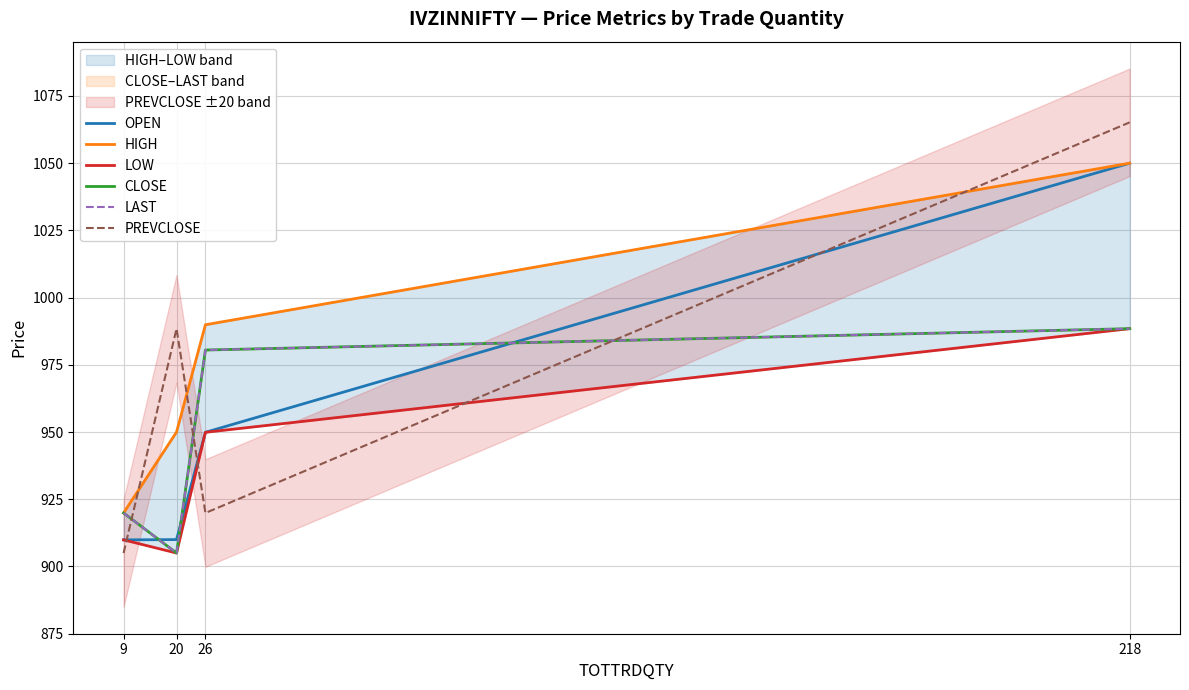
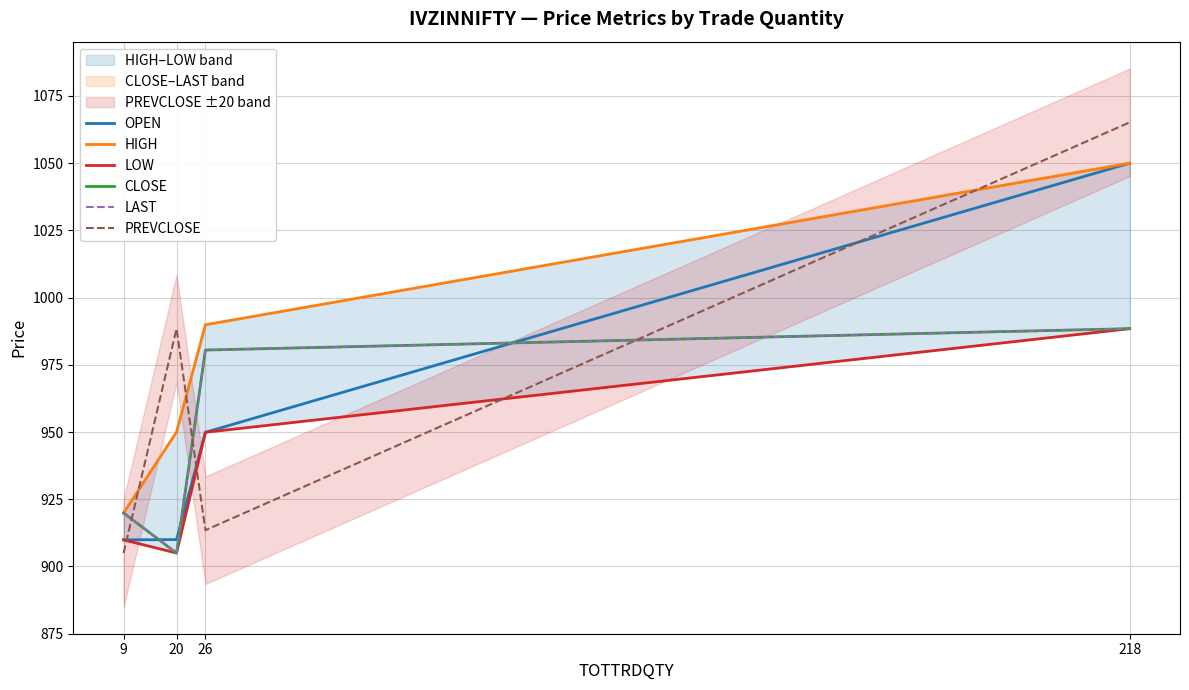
  {
    "PREVCLOSE": {
      "9": 905,
      "20": 988,
-     "26": 920,
+     "26": 914,
      "218": 1065
    }
  }
